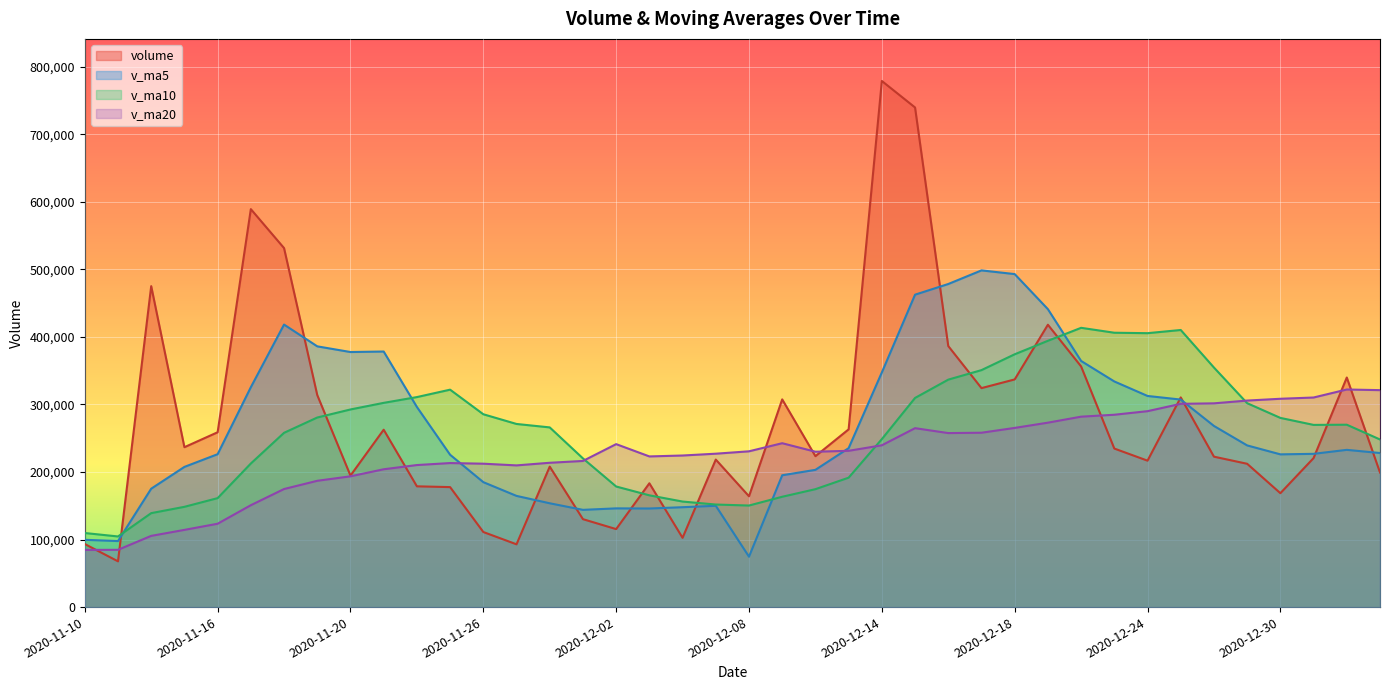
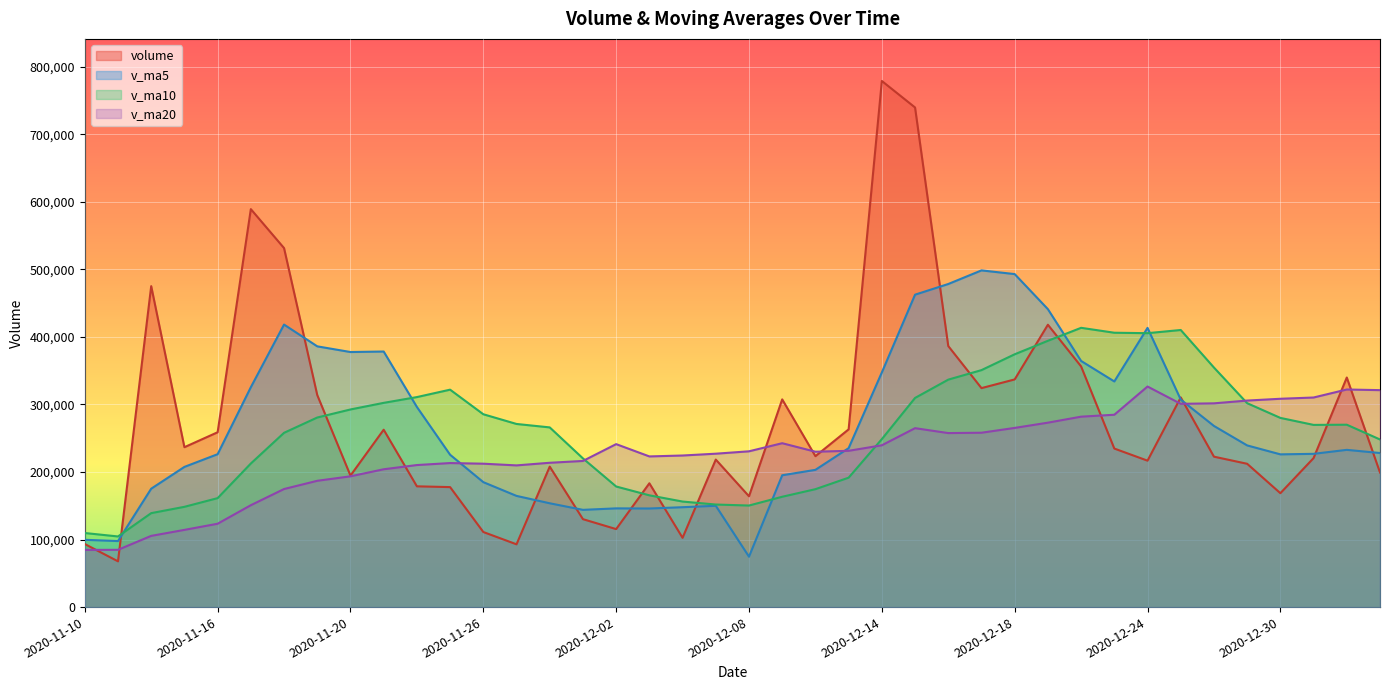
  {
    "volume": {
      "2020-11-10": "90,000",
      "2020-11-16": "260,000",
      "2020-11-26": "110,000",
      "2020-12-02": "120,000",
      "2020-12-08": "160,000",
      "2020-12-14": "780,000",
      "2020-12-18": "340,000",
      "2020-12-24": "220,000",
      "2020-12-30": "170,000"
    },
    "v_ma5": {
      "2020-11-10": "100,000",
      "2020-11-16": "230,000",
      "2020-11-20": "380,000",
      "2020-11-26": "180,000",
      "2020-12-02": "150,000",
      "2020-12-08": "70,000",
      "2020-12-14": "350,000",
      "2020-12-18": "490,000",
-     "2020-12-24": "310,000",
+     "2020-12-24": "410,000",
      "2020-12-30": "230,000"
    },
    "v_ma10": {
      "2020-11-10": "110,000",
      "2020-11-16": "160,000",
      "2020-11-20": "290,000",
      "2020-11-26": "290,000",
      "2020-12-02": "180,000",
      "2020-12-08": "150,000",
      "2020-12-14": "250,000",
      "2020-12-18": "370,000",
      "2020-12-24": "410,000",
      "2020-12-30": "280,000"
    },
    "v_ma20": {
      "2020-11-10": "80,000",
      "2020-11-16": "120,000",
      "2020-11-26": "210,000",
      "2020-12-02": "240,000",
      "2020-12-08": "230,000",
      "2020-12-14": "240,000",
      "2020-12-18": "270,000",
-     "2020-12-24": "290,000",
+     "2020-12-24": "330,000",
      "2020-12-30": "310,000"
    }
  }
